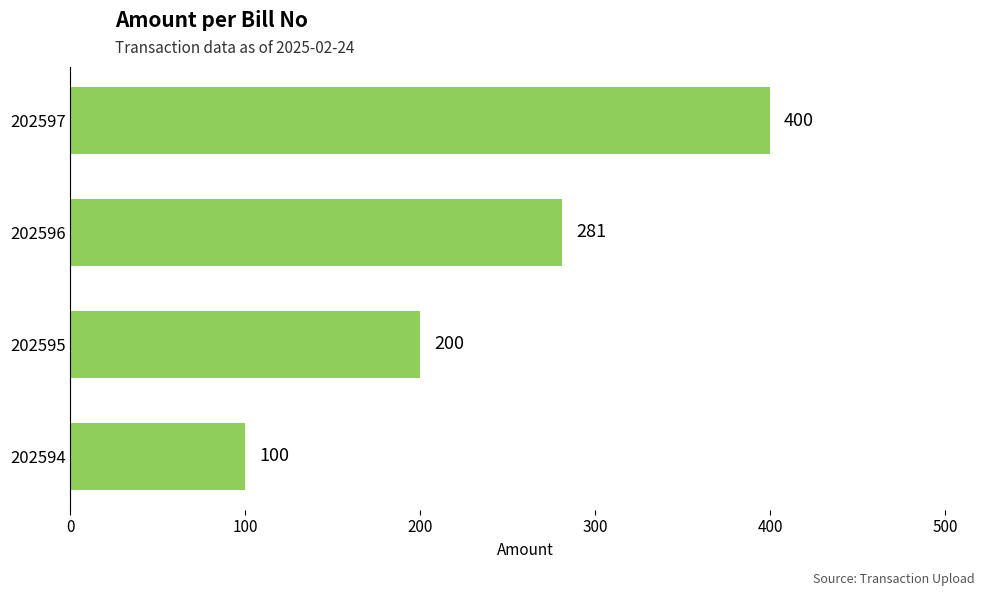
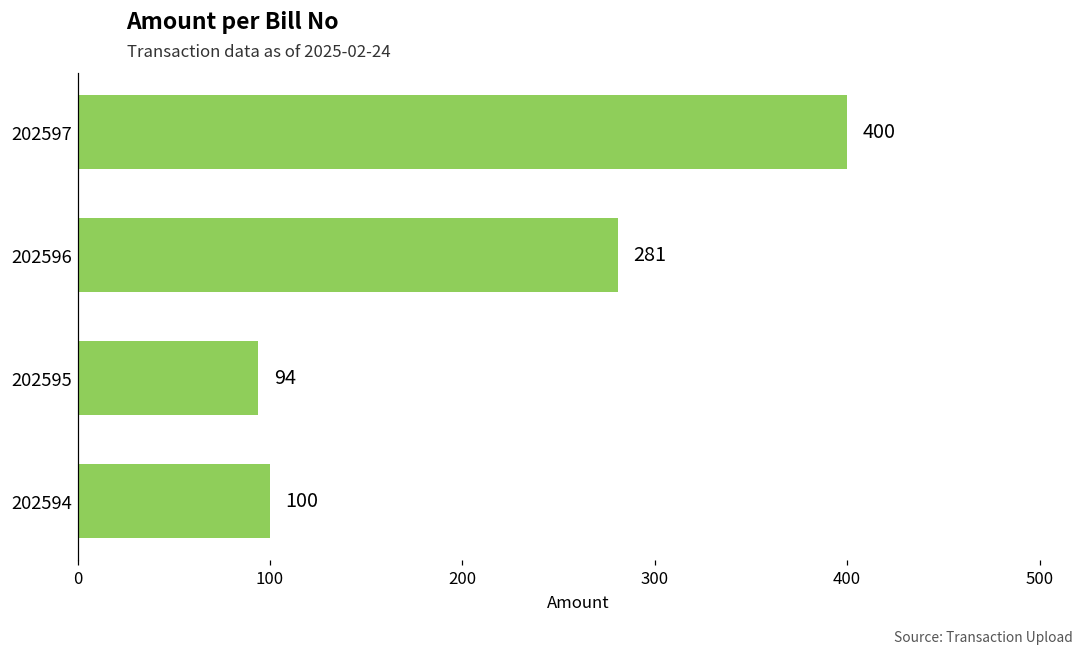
  {
    "202597": 400,
    "202596": 281,
-   "202595": 200,
+   "202595": 94,
    "202594": 100
  }
